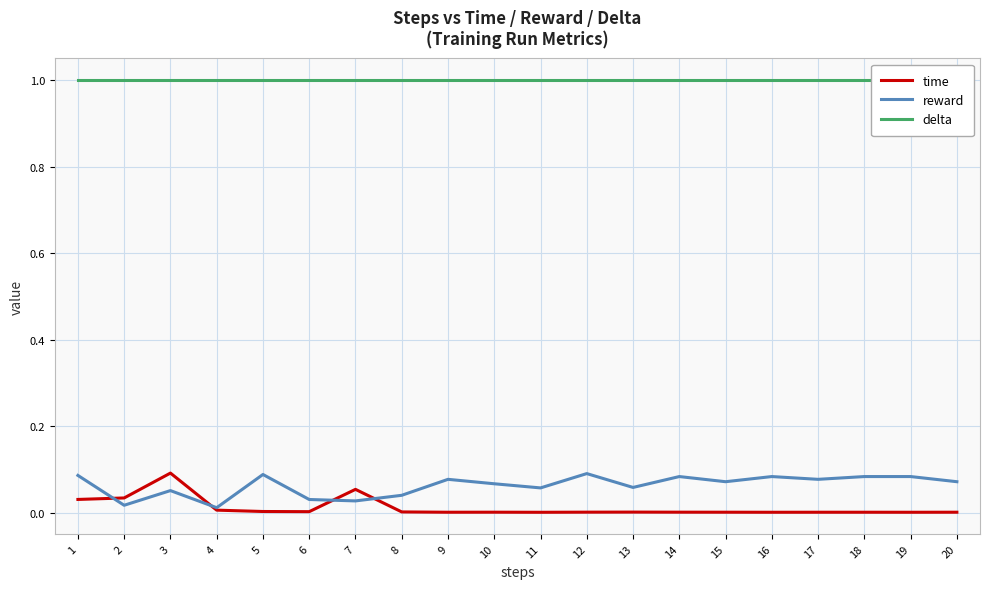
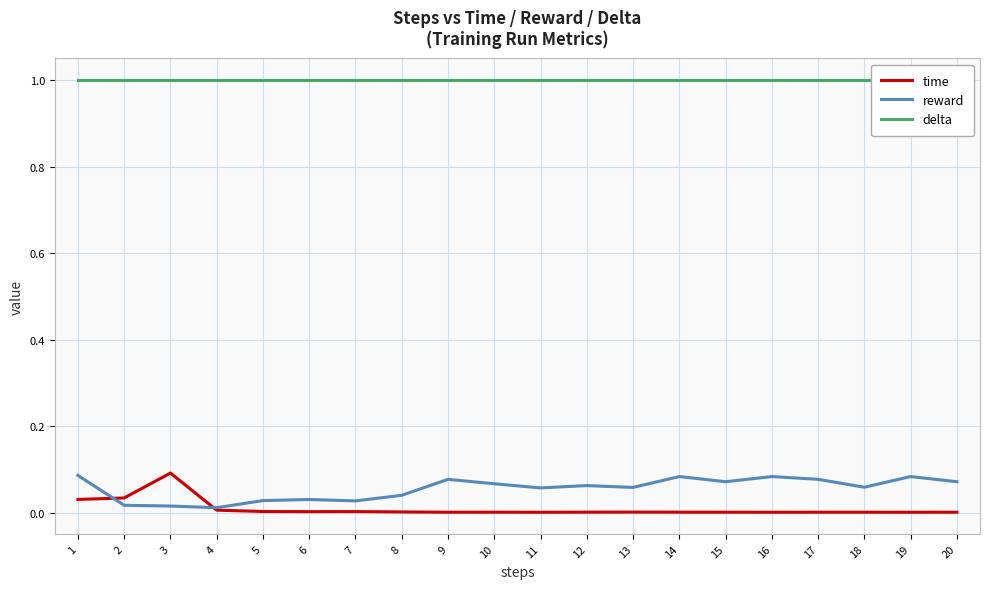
  {
    "time": {
      "1": 0.03,
      "2": 0.03,
      "3": 0.09,
      "5": 0.00,
      "6": 0.00,
-     "7": 0.05,
+     "7": 0.00,
      "8": 0.00,
      "9": 0.00,
      "10": 0.00,
      "11": 0.00,
      "12": 0.00,
      "13": 0.00,
      "14": 0.00,
      "15": 0.00,
      "16": 0.00,
      "17": 0.00,
      "18": 0.00,
      "19": 0.00,
      "20": 0.00
    },
    "reward": {
      "1": 0.09,
      "2": 0.02,
-     "3": 0.05,
-     "5": 0.09,
+     "3": 0.02,
+     "5": 0.03,
      "6": 0.03,
      "7": 0.03,
      "8": 0.04,
      "9": 0.08,
      "10": 0.07,
      "11": 0.06,
-     "12": 0.09,
+     "12": 0.06,
      "13": 0.06,
      "14": 0.08,
      "15": 0.07,
      "16": 0.08,
      "17": 0.08,
-     "18": 0.08,
+     "18": 0.06,
      "19": 0.08,
      "20": 0.07
    },
    "delta": {
      "1": 1.00,
      "2": 1.00,
      "3": 1.00,
      "4": 1.00,
      "5": 1.00,
      "6": 1.00,
      "7": 1.00,
      "8": 1.00,
      "9": 1.00,
      "10": 1.00,
      "11": 1.00,
      "12": 1.00,
      "13": 1.00,
      "14": 1.00,
      "15": 1.00,
      "16": 1.00,
      "17": 1.00,
      "18": 1.00
    }
  }
